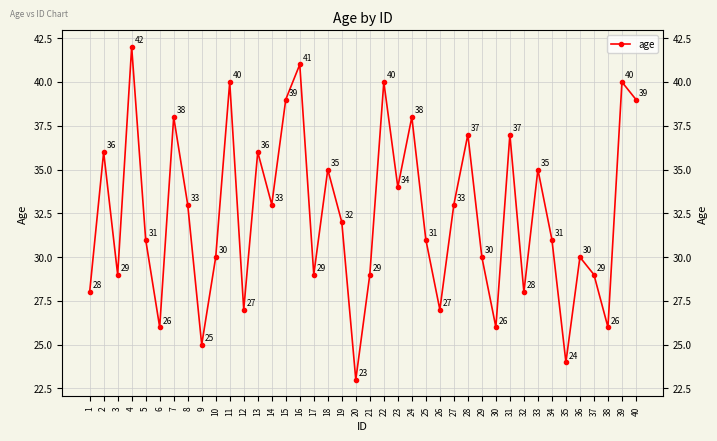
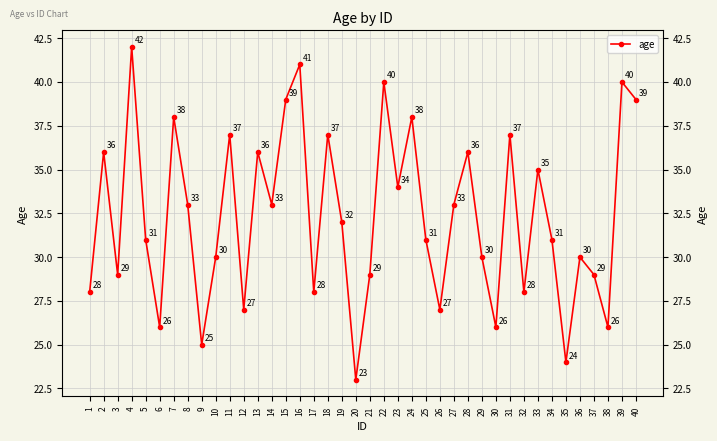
  {
    "1": 28,
    "2": 36,
    "3": 29,
    "4": 42,
    "5": 31,
    "6": 26,
    "7": 38,
    "8": 33,
    "9": 25,
    "10": 30,
-   "11": 40,
+   "11": 37,
    "12": 27,
    "13": 36,
    "14": 33,
    "15": 39,
    "16": 41,
-   "17": 29,
-   "18": 35,
+   "17": 28,
+   "18": 37,
    "19": 32,
    "20": 23,
    "21": 29,
    "22": 40,
    "23": 34,
    "24": 38,
    "25": 31,
    "26": 27,
    "27": 33,
-   "28": 37,
+   "28": 36,
    "29": 30,
    "30": 26,
    "31": 37,
    "32": 28,
    "33": 35,
    "34": 31,
    "35": 24,
    "36": 30,
    "37": 29,
    "38": 26,
    "39": 40,
    "40": 39
  }
